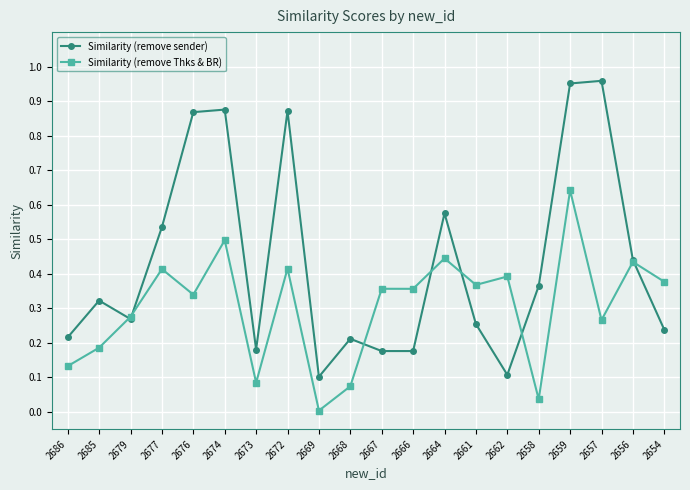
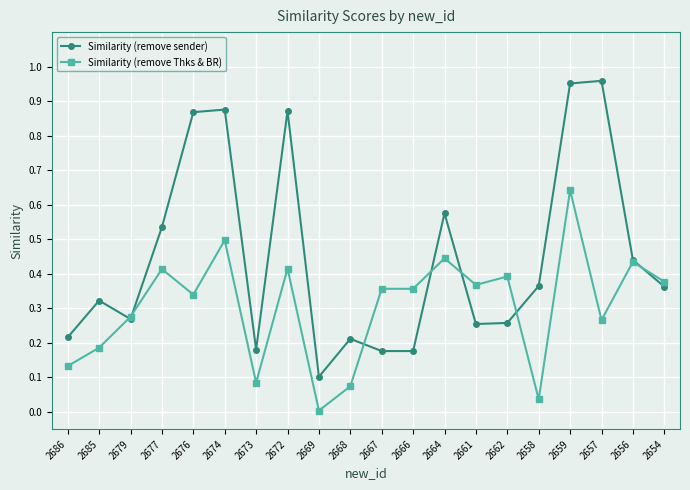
  {
    "Similarity (remove sender)": {
      "2686": 0.22,
      "2685": 0.32,
      "2677": 0.54,
      "2676": 0.87,
      "2674": 0.88,
      "2673": 0.18,
      "2672": 0.87,
      "2669": 0.10,
      "2668": 0.21,
      "2667": 0.18,
      "2666": 0.18,
      "2664": 0.58,
      "2661": 0.25,
-     "2662": 0.11,
+     "2662": 0.26,
      "2658": 0.36,
      "2659": 0.95,
      "2657": 0.96,
-     "2654": 0.24
+     "2654": 0.36
    },
    "Similarity (remove Thks & BR)": {
      "2686": 0.13,
      "2685": 0.19,
      "2677": 0.41,
      "2676": 0.34,
      "2674": 0.50,
      "2673": 0.08,
      "2672": 0.42,
      "2669": 0.00,
      "2668": 0.07,
      "2667": 0.36,
      "2666": 0.36,
      "2664": 0.44,
      "2661": 0.37,
      "2662": 0.39,
      "2658": 0.04,
      "2659": 0.64,
      "2657": 0.27,
      "2654": 0.38
    }
  }
